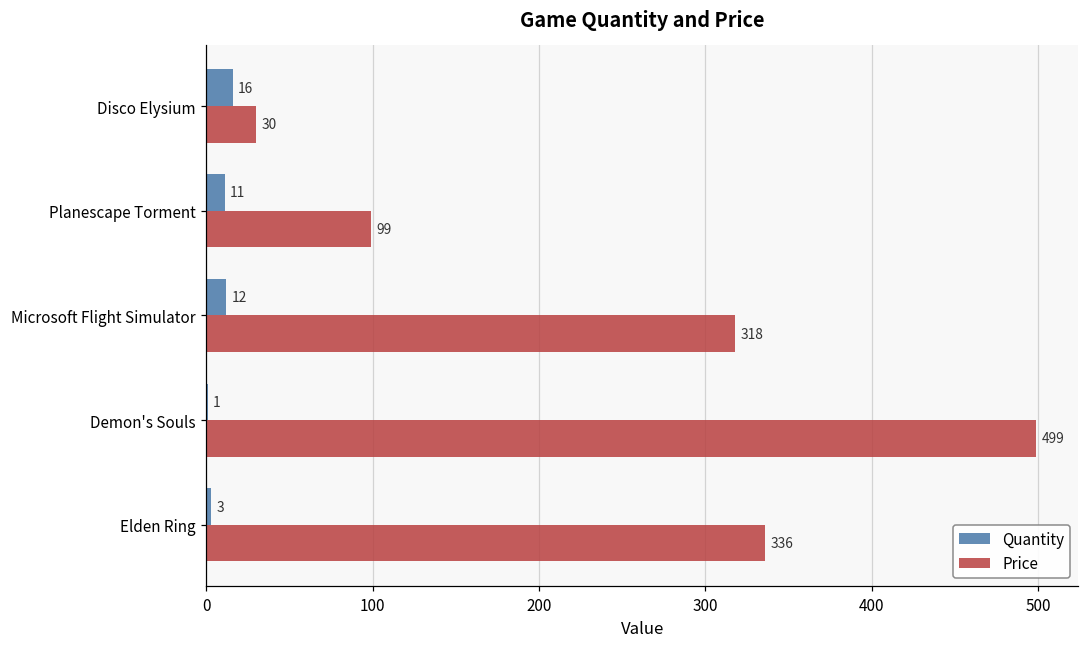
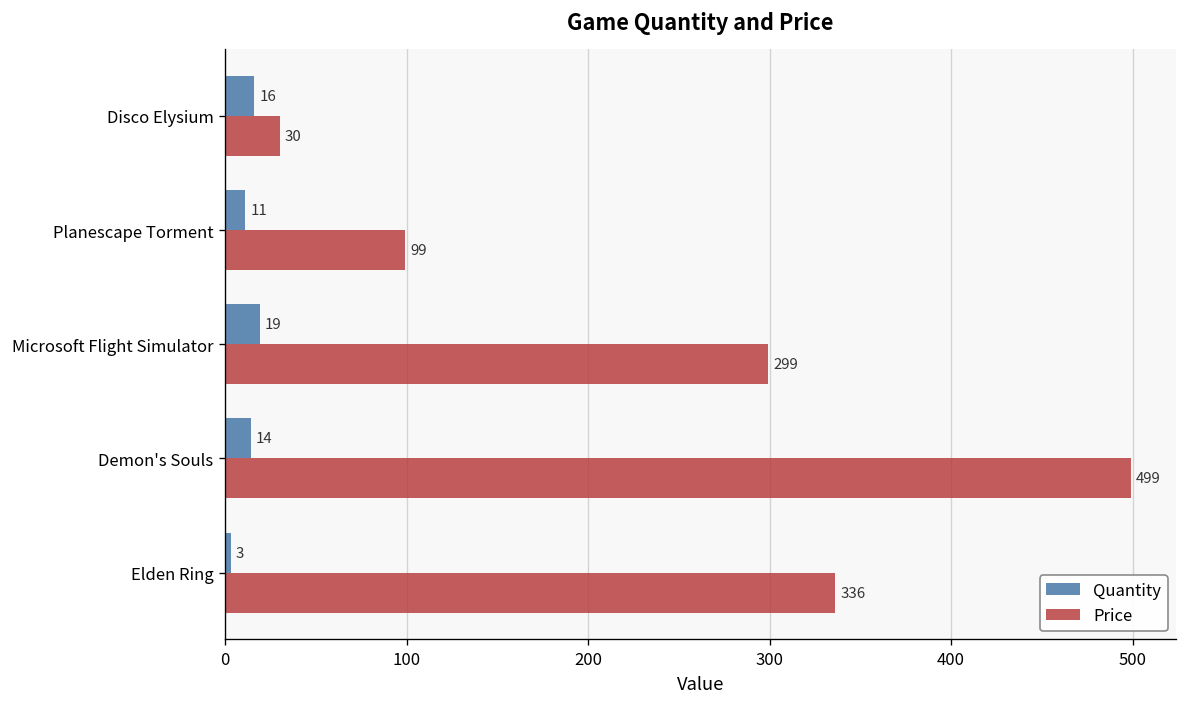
  {
    "Quantity": {
      "Disco Elysium": 16,
      "Planescape Torment": 11,
-     "Microsoft Flight Simulator": 12,
-     "Demon's Souls": 1,
+     "Microsoft Flight Simulator": 19,
+     "Demon's Souls": 14,
      "Elden Ring": 3
    },
    "Price": {
      "Disco Elysium": 30,
      "Planescape Torment": 99,
-     "Microsoft Flight Simulator": 318,
+     "Microsoft Flight Simulator": 299,
      "Demon's Souls": 499,
      "Elden Ring": 336
    }
  }
